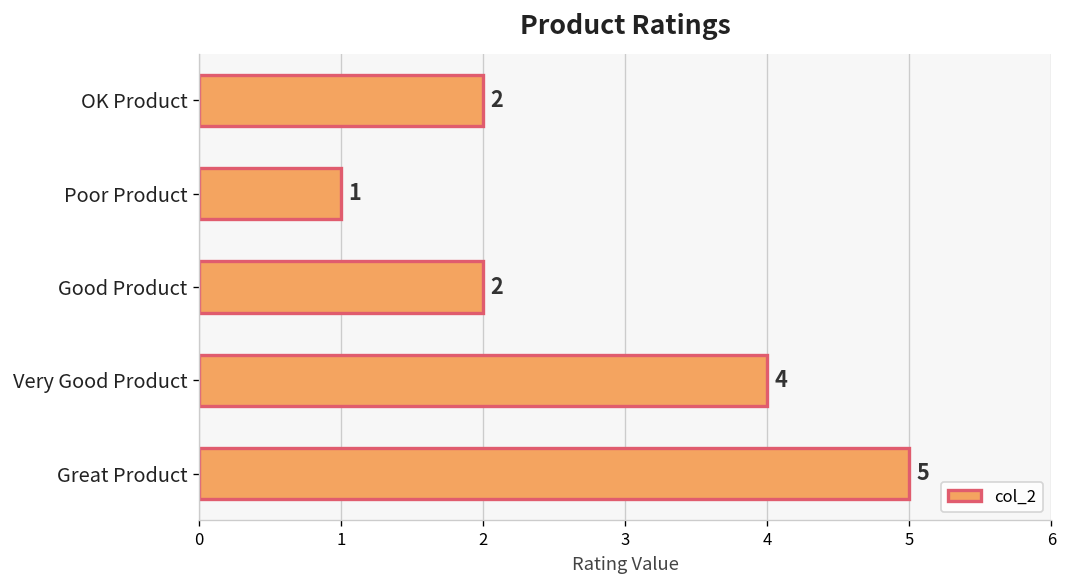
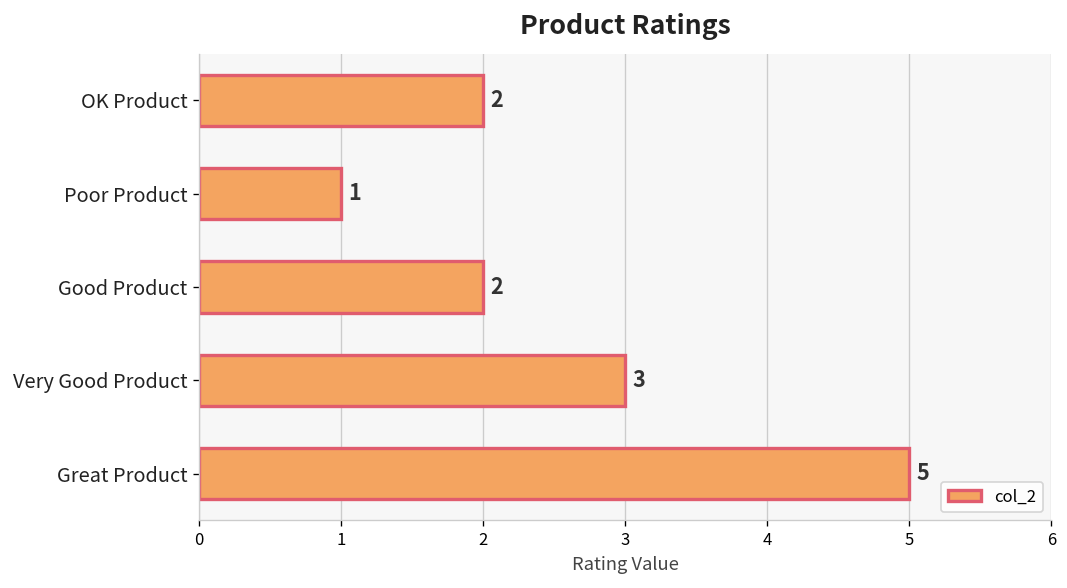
  {
    "OK Product": 2,
    "Poor Product": 1,
    "Good Product": 2,
-   "Very Good Product": 4,
+   "Very Good Product": 3,
    "Great Product": 5
  }
